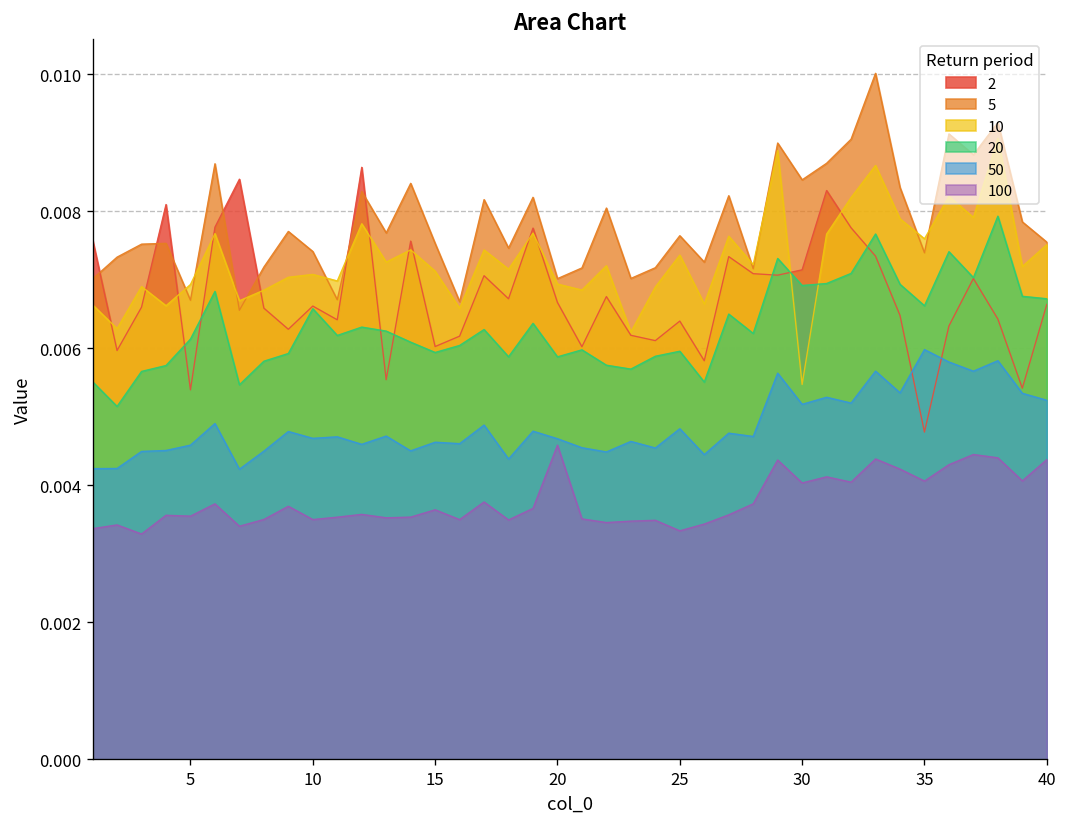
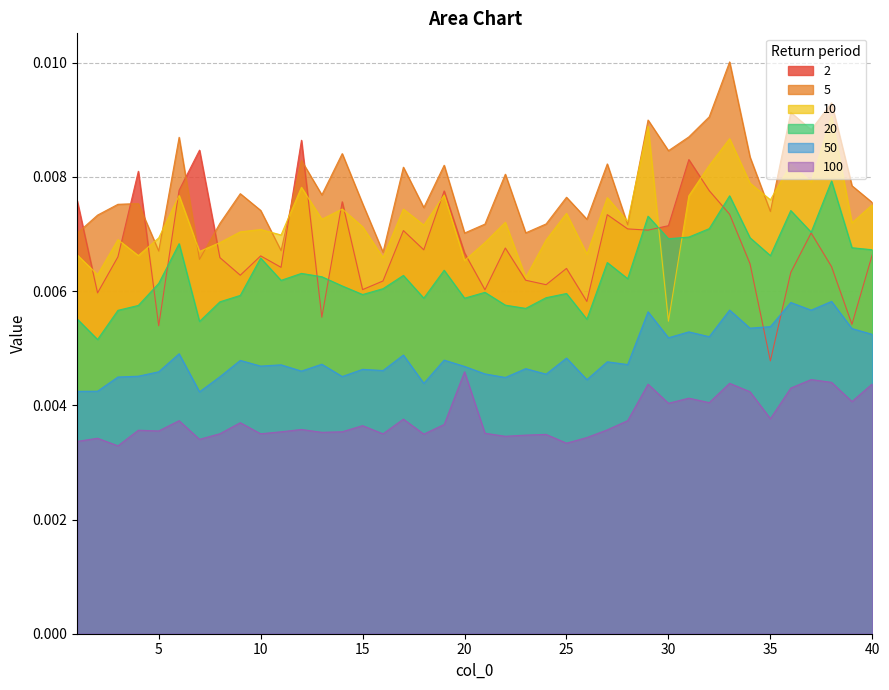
  {
    "10": {
      "5": 0.0069,
      "10": 0.0071,
      "15": 0.0071,
-     "20": 0.0069,
+     "20": 0.0065,
      "25": 0.0074,
      "30": 0.0055,
      "35": 0.0076
    },
    "20": {
      "5": 0.0061,
      "15": 0.0059,
      "20": 0.0059,
      "25": 0.0060,
      "30": 0.0069,
      "35": 0.0066,
      "40": 0.0067
    },
    "50": {
      "5": 0.0046,
      "10": 0.0047,
      "15": 0.0046,
      "20": 0.0047,
      "25": 0.0048,
      "30": 0.0052,
-     "35": 0.0060,
+     "35": 0.0054,
      "40": 0.0052
    },
    "100": {
      "5": 0.0036,
      "10": 0.0035,
      "15": 0.0036,
      "20": 0.0046,
      "25": 0.0033,
      "30": 0.0040,
-     "35": 0.0041,
+     "35": 0.0038,
      "40": 0.0044
    }
  }
